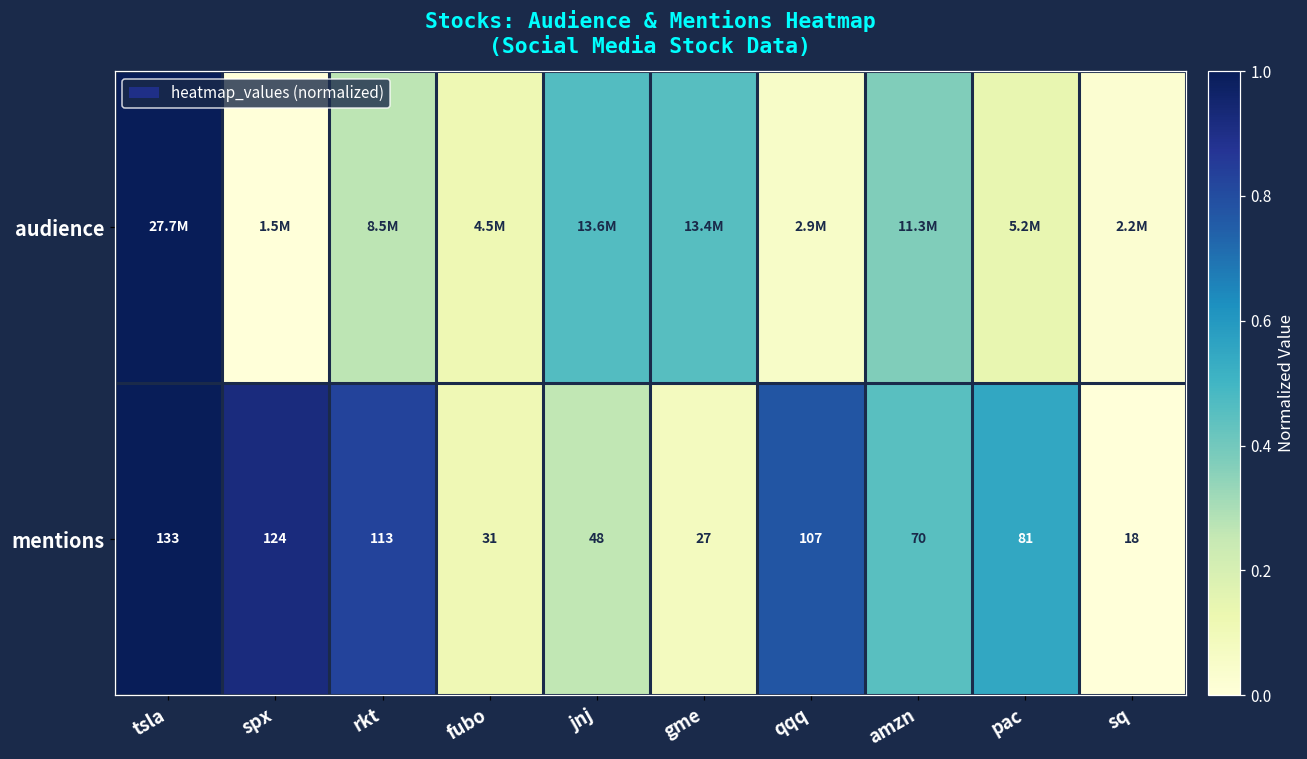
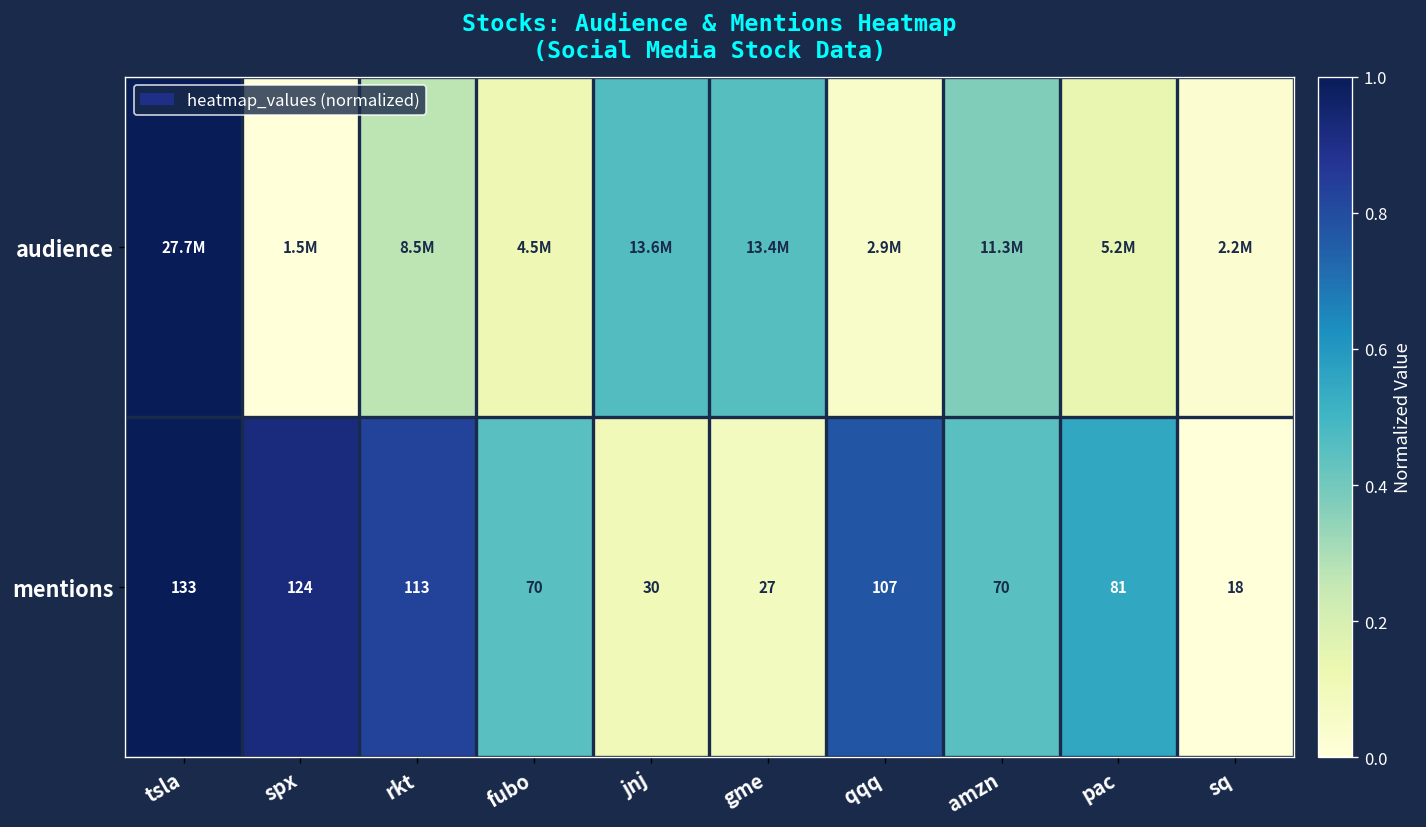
  {
    "audience": {
      "tsla": "27.7M",
      "spx": "1.5M",
      "rkt": "8.5M",
      "fubo": "4.5M",
      "jnj": "13.6M",
      "gme": "13.4M",
      "qqq": "2.9M",
      "amzn": "11.3M",
      "pac": "5.2M",
      "sq": "2.2M"
    },
    "mentions": {
      "tsla": "133",
      "spx": "124",
      "rkt": "113",
-     "fubo": "31",
-     "jnj": "48",
+     "fubo": "70",
+     "jnj": "30",
      "gme": "27",
      "qqq": "107",
      "amzn": "70",
      "pac": "81",
      "sq": "18"
    }
  }
